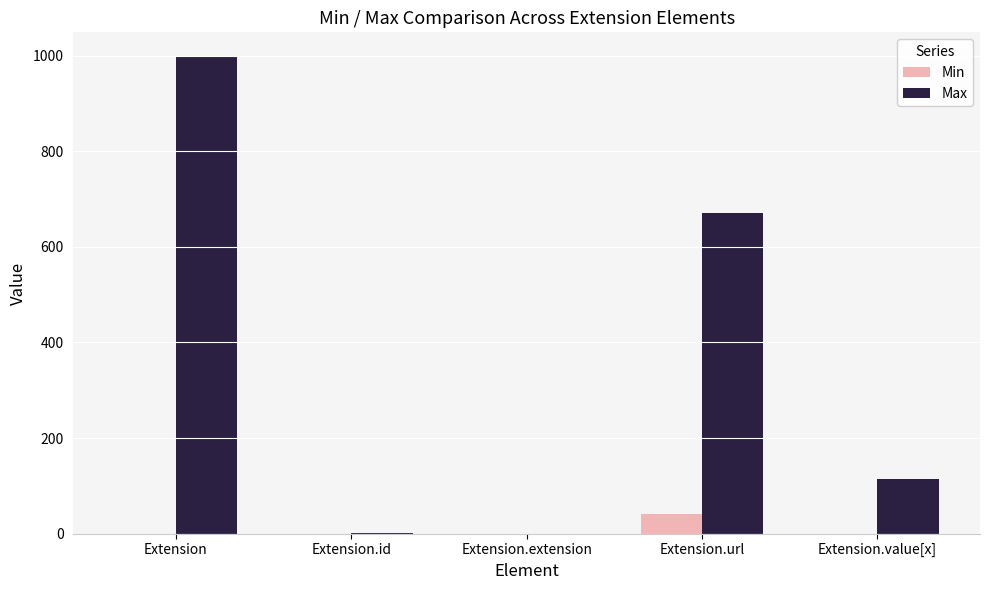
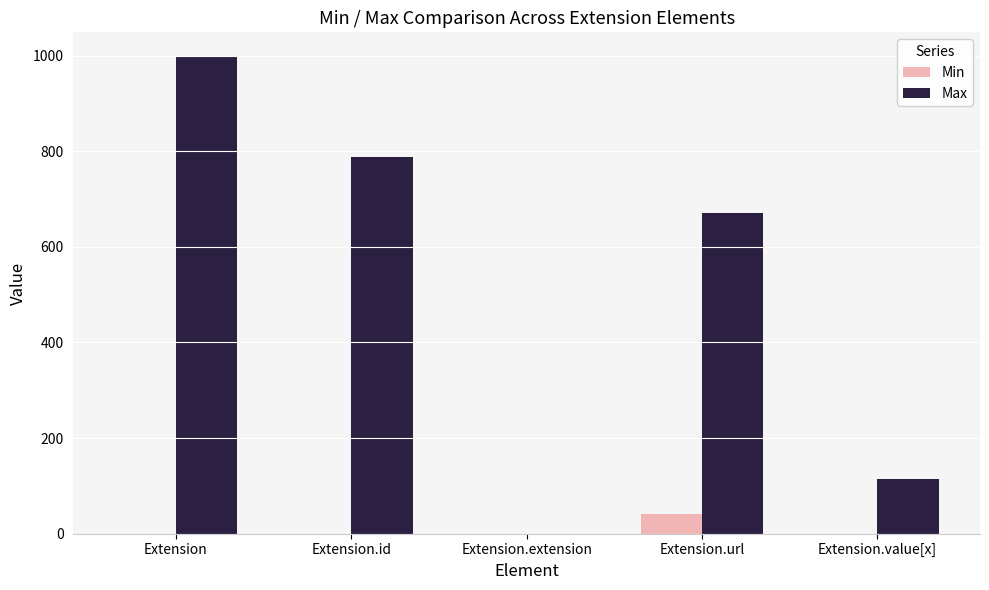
  {
    "Min": {
      "Extension": 0,
      "Extension.id": 0,
      "Extension.extension": 0,
      "Extension.url": 40,
      "Extension.value[x]": 0
    },
    "Max": {
      "Extension": 1000,
-     "Extension.id": 0,
+     "Extension.id": 790,
      "Extension.extension": 0,
      "Extension.url": 670,
      "Extension.value[x]": 110
    }
  }
